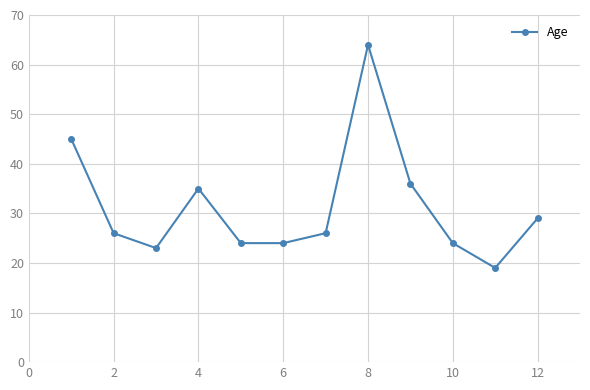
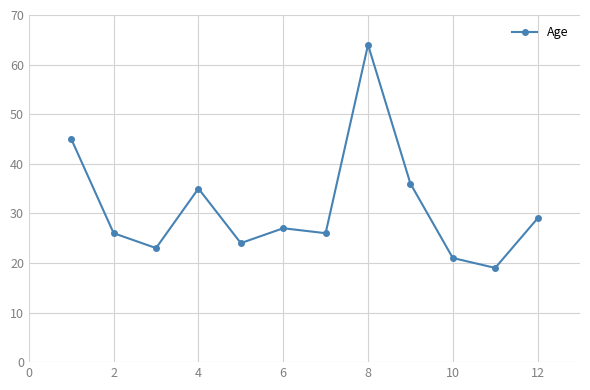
  {
    "2": 26,
    "4": 35,
-   "6": 24,
+   "6": 27,
    "8": 64,
-   "10": 24,
+   "10": 21,
    "12": 29
  }
